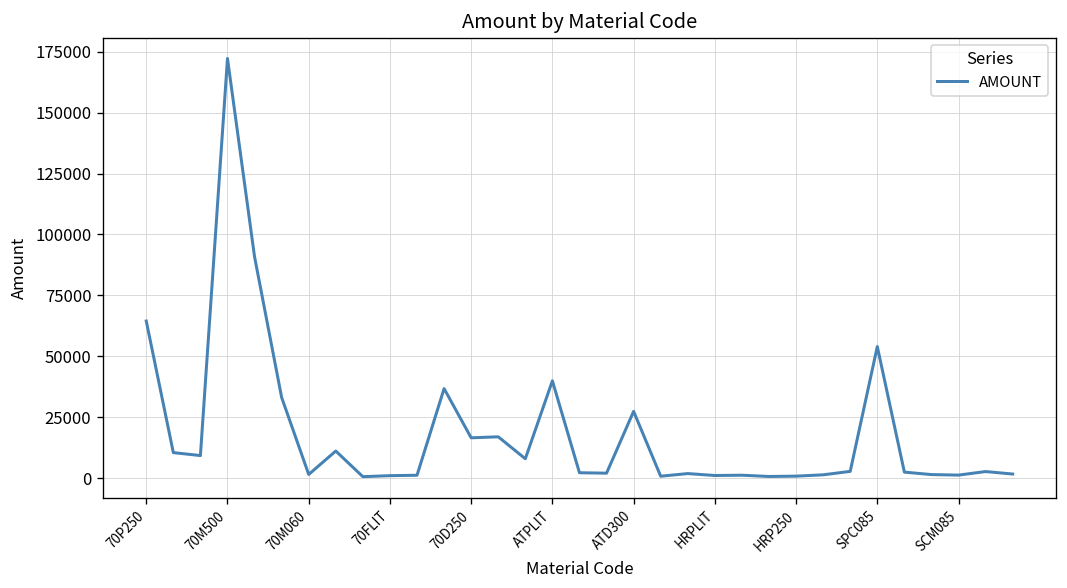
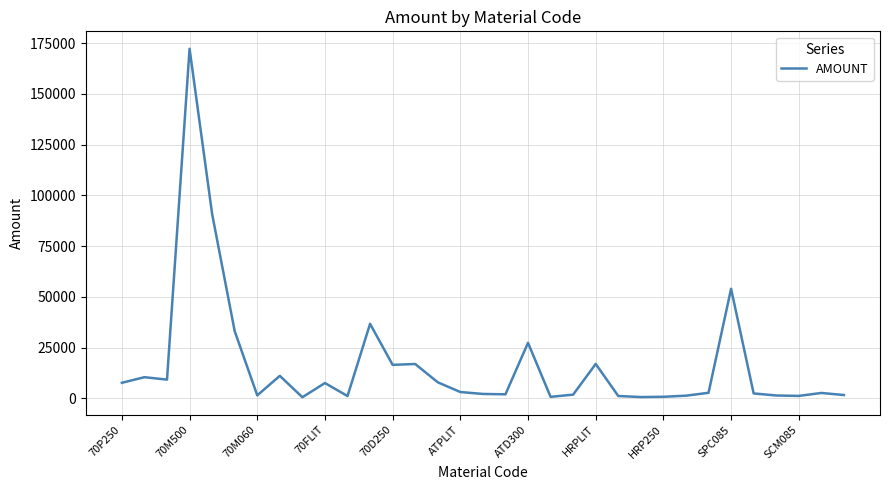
  {
-   "70P250": 64000,
+   "70P250": 8000,
    "70M500": 172000,
    "70M060": 2000,
-   "70FLIT": 1000,
+   "70FLIT": 8000,
    "70D250": 17000,
-   "ATPLIT": 40000,
+   "ATPLIT": 3000,
    "ATD300": 27000,
-   "HRPLIT": 1000,
+   "HRPLIT": 17000,
    "HRP250": 1000,
    "SPC085": 54000,
    "SCM085": 1000
  }
